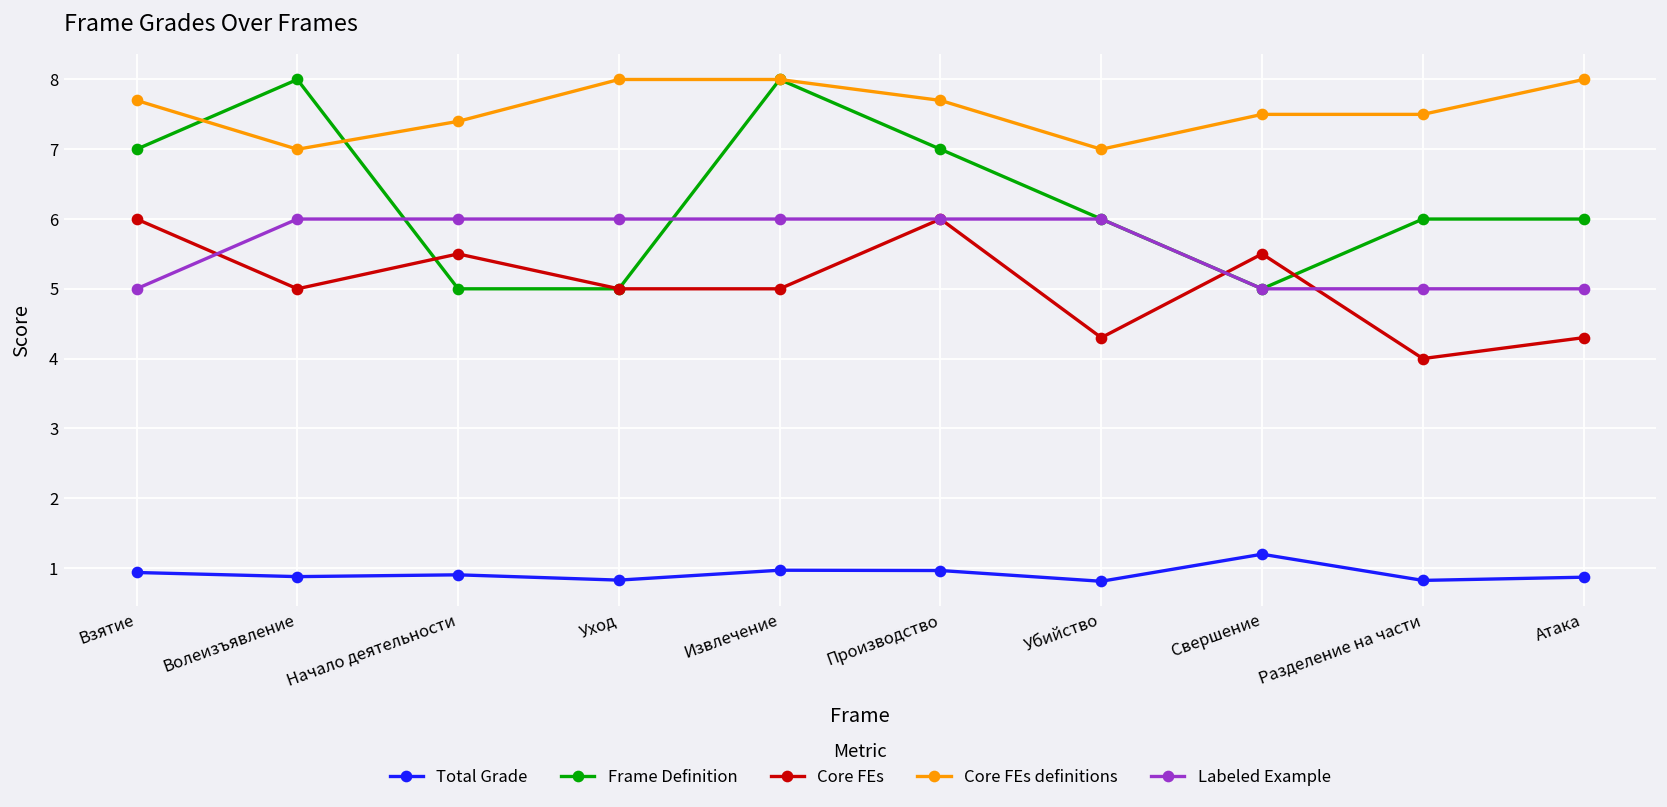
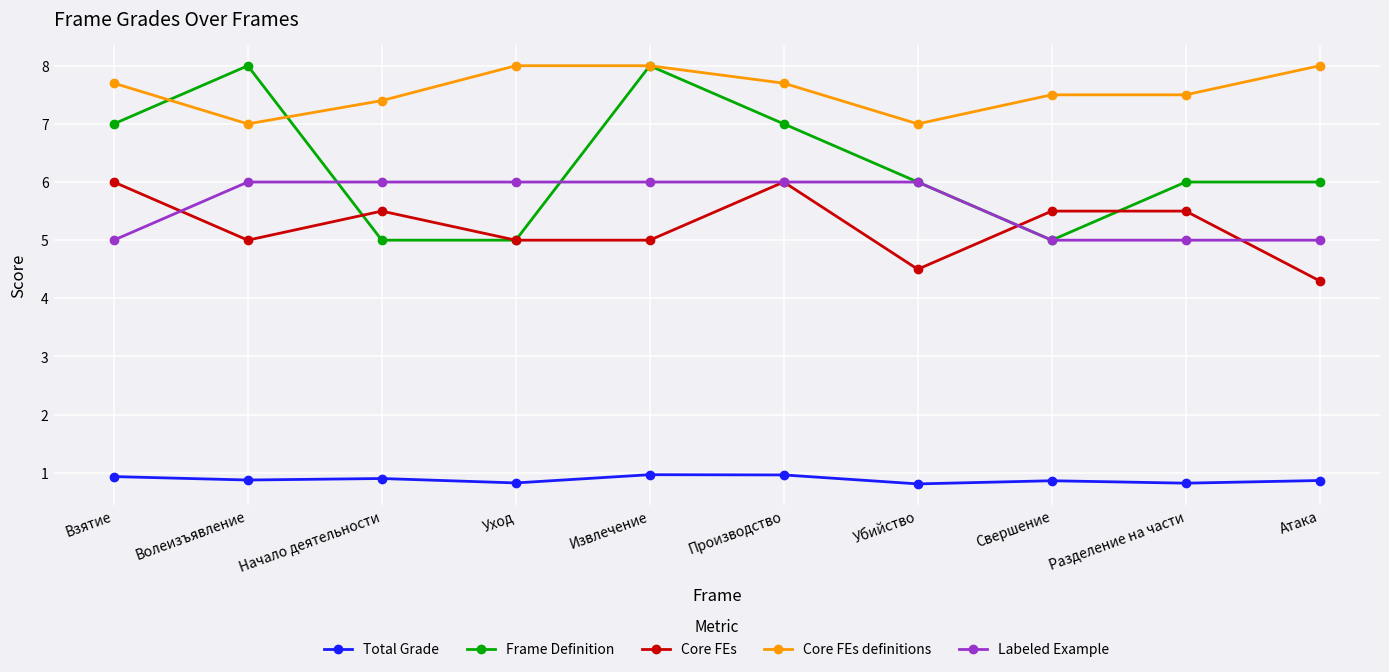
  {
    "Total Grade": {
      "Взятие": 0.9,
      "Волеизъявление": 0.9,
      "Начало деятельности": 0.9,
      "Уход": 0.8,
      "Извлечение": 1.0,
      "Производство": 1.0,
      "Убийство": 0.8,
-     "Свершение": 1.2,
+     "Свершение": 0.9,
      "Разделение на части": 0.8,
      "Атака": 0.9
    },
    "Frame Definition": {
      "Взятие": 7.0,
      "Волеизъявление": 8.0,
      "Начало деятельности": 5.0,
      "Производство": 7.0,
      "Разделение на части": 6.0,
      "Атака": 6.0
    },
    "Core FEs": {
      "Взятие": 6.0,
      "Волеизъявление": 5.0,
      "Начало деятельности": 5.5,
      "Извлечение": 5.0,
-     "Убийство": 4.3,
+     "Убийство": 4.5,
      "Свершение": 5.5,
-     "Разделение на части": 4.0,
+     "Разделение на части": 5.5,
      "Атака": 4.3
    },
    "Core FEs definitions": {
      "Взятие": 7.7,
      "Волеизъявление": 7.0,
      "Начало деятельности": 7.4,
      "Уход": 8.0,
      "Производство": 7.7,
      "Убийство": 7.0,
      "Свершение": 7.5,
      "Разделение на части": 7.5,
      "Атака": 8.0
    },
    "Labeled Example": {
      "Взятие": 5.0,
      "Волеизъявление": 6.0,
      "Начало деятельности": 6.0,
      "Уход": 6.0,
      "Извлечение": 6.0,
      "Разделение на части": 5.0,
      "Атака": 5.0
    }
  }
